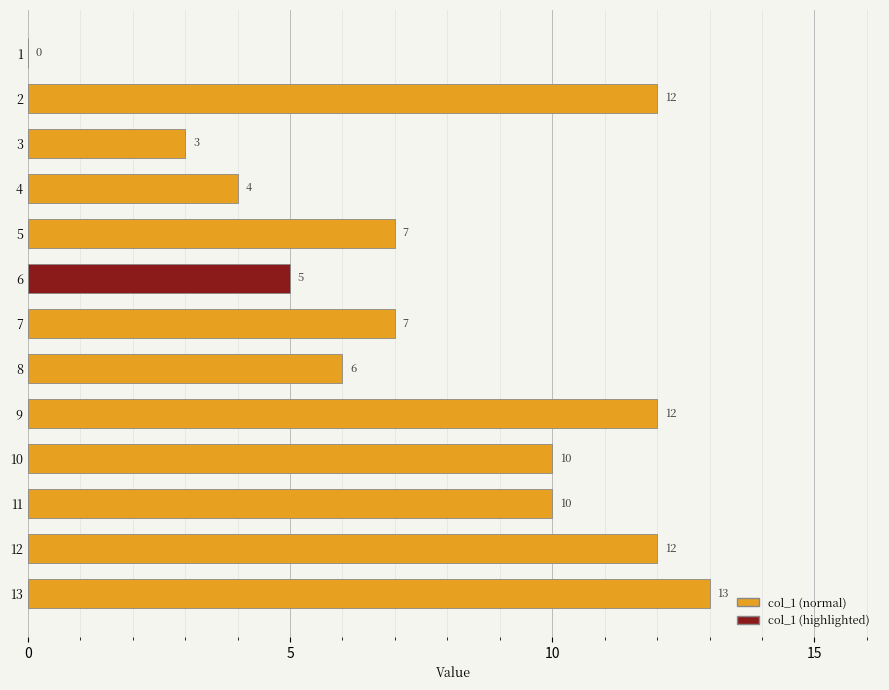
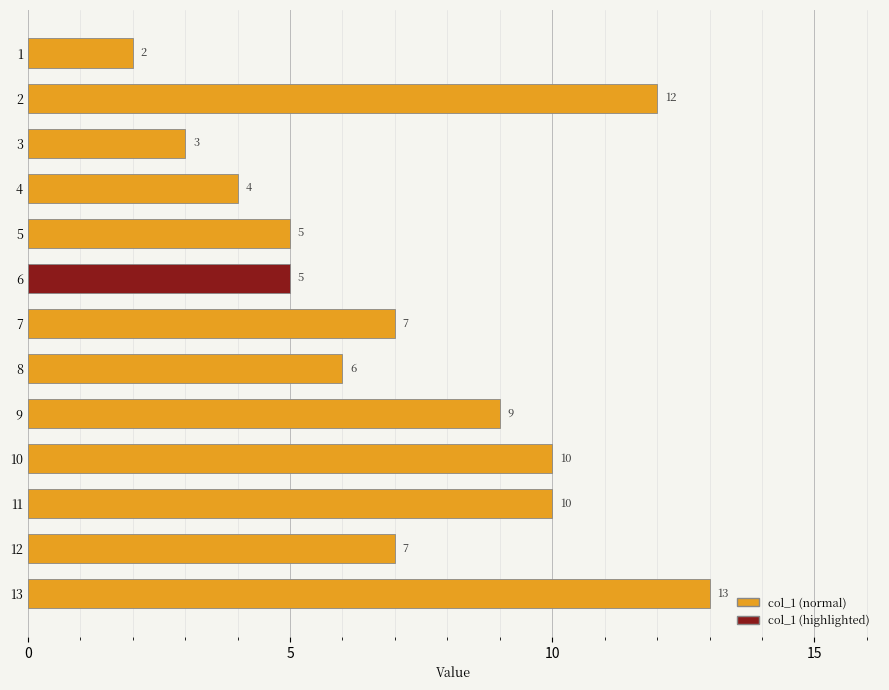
  {
-   "1": 0,
+   "1": 2,
    "2": 12,
    "3": 3,
    "4": 4,
-   "5": 7,
+   "5": 5,
    "6": 5,
    "7": 7,
    "8": 6,
-   "9": 12,
+   "9": 9,
    "10": 10,
    "11": 10,
-   "12": 12,
+   "12": 7,
    "13": 13
  }
